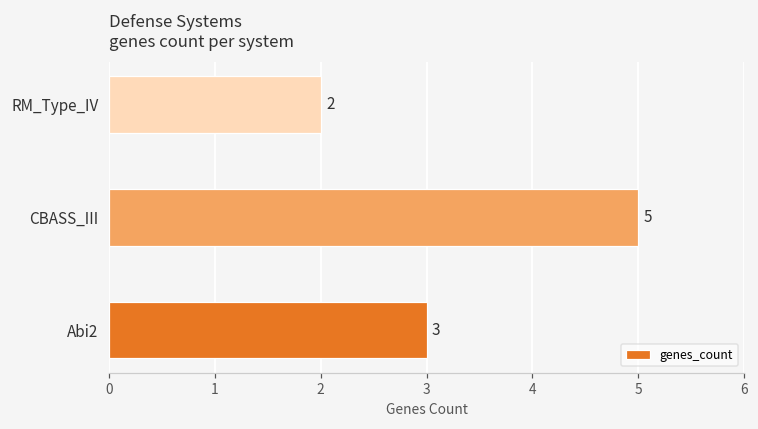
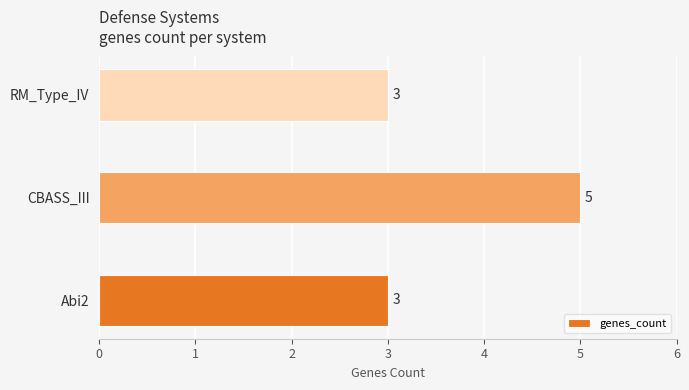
  {
-   "RM_Type_IV": 2,
+   "RM_Type_IV": 3,
    "CBASS_III": 5,
    "Abi2": 3
  }
